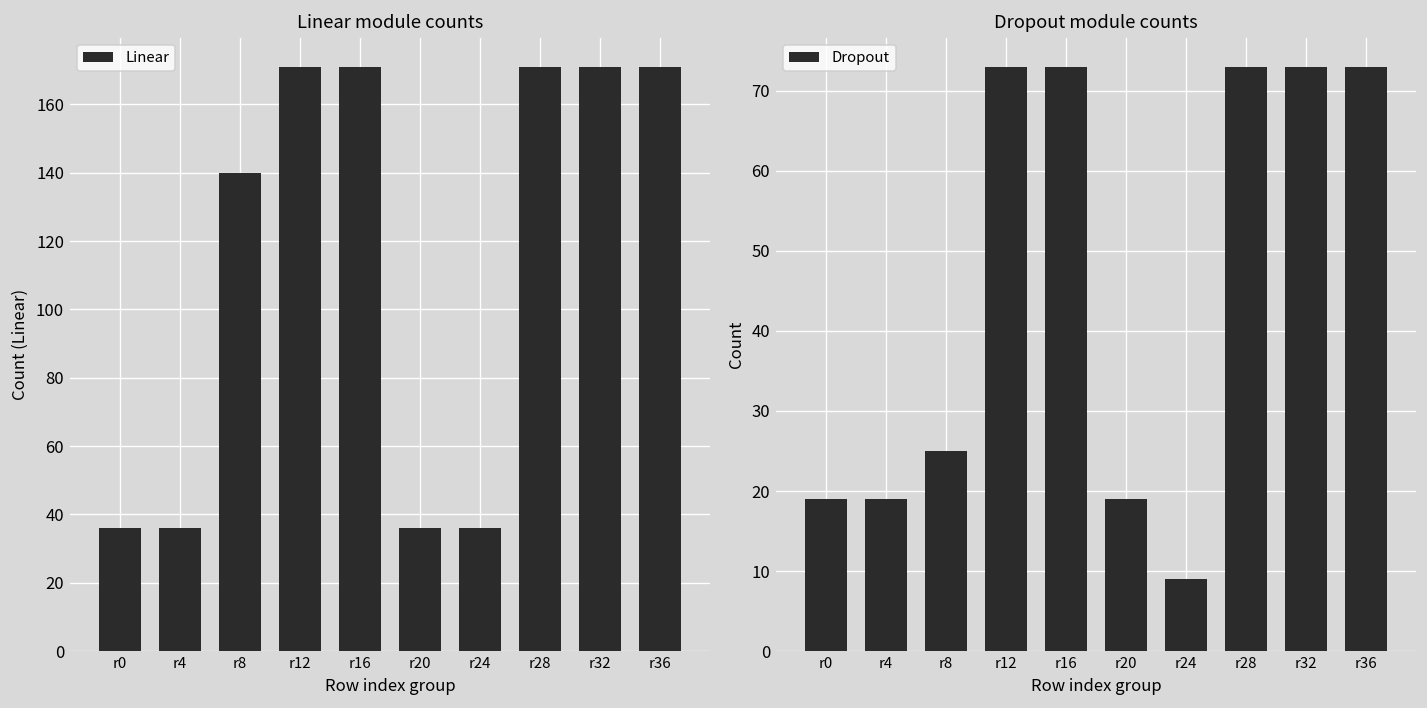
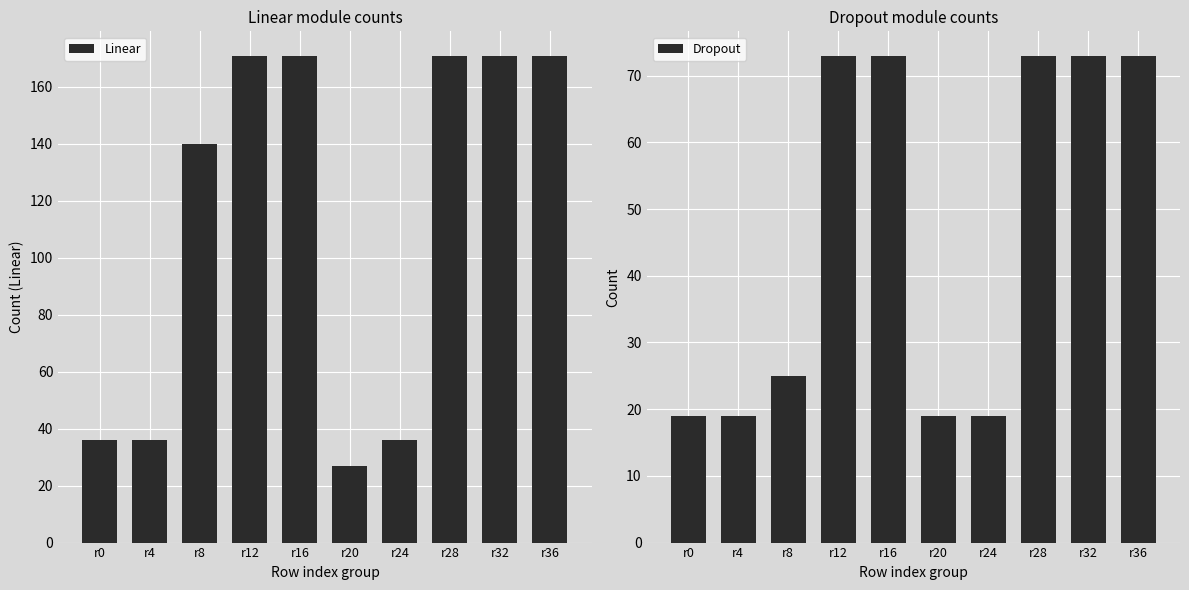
  {
    "Linear module counts": {
      "r0": 36,
      "r4": 36,
      "r8": 140,
      "r12": 171,
      "r16": 171,
-     "r20": 36,
+     "r20": 27,
      "r24": 36,
      "r28": 171,
      "r32": 171,
      "r36": 171
    },
    "Dropout module counts": {
      "r0": 19,
      "r4": 19,
      "r8": 25,
      "r12": 73,
      "r16": 73,
      "r20": 19,
-     "r24": 9,
+     "r24": 19,
      "r28": 73,
      "r32": 73,
      "r36": 73
    }
  }
